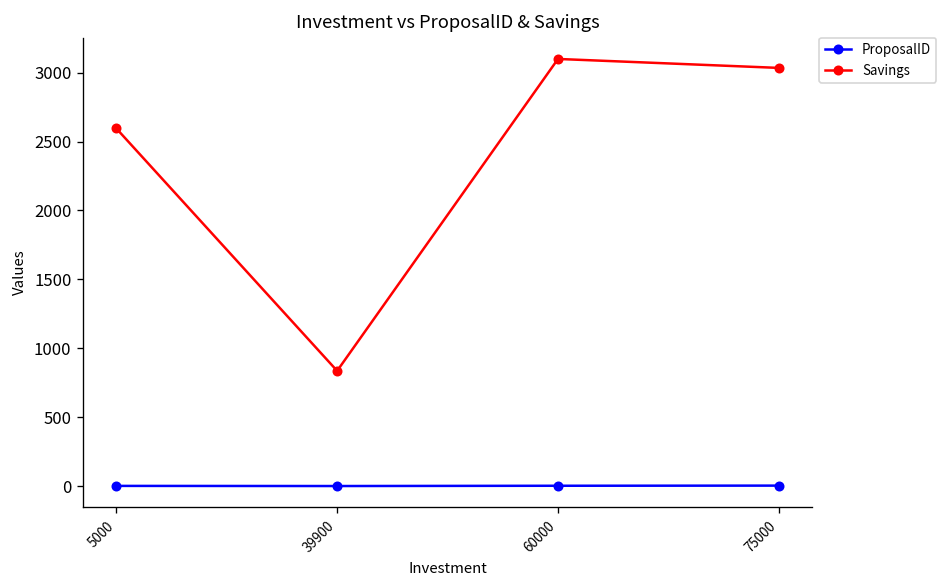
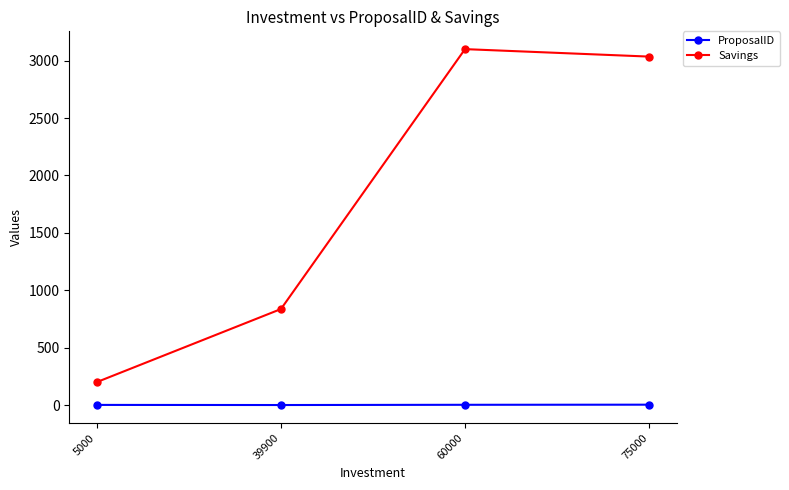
  {
    "ProposalID": {
      "5000": 0,
      "39900": 0,
      "60000": 0,
      "75000": 0
    },
    "Savings": {
-     "5000": 2600,
+     "5000": 200,
      "39900": 840,
      "60000": 3100,
      "75000": 3040
    }
  }
